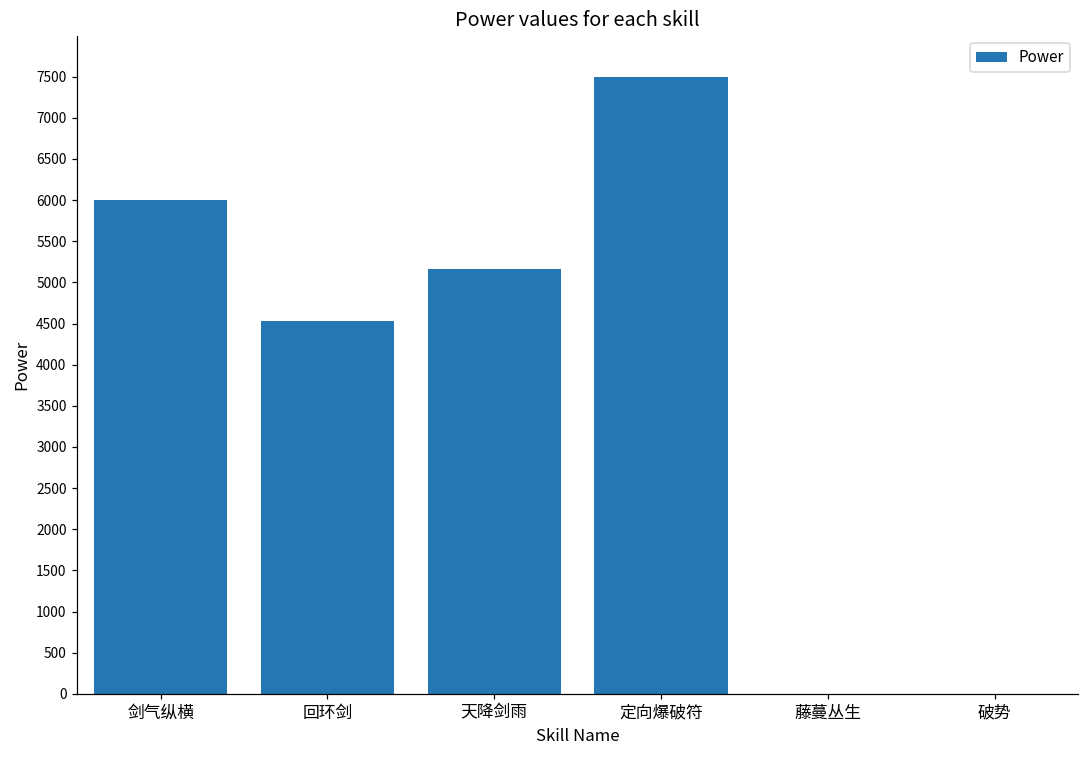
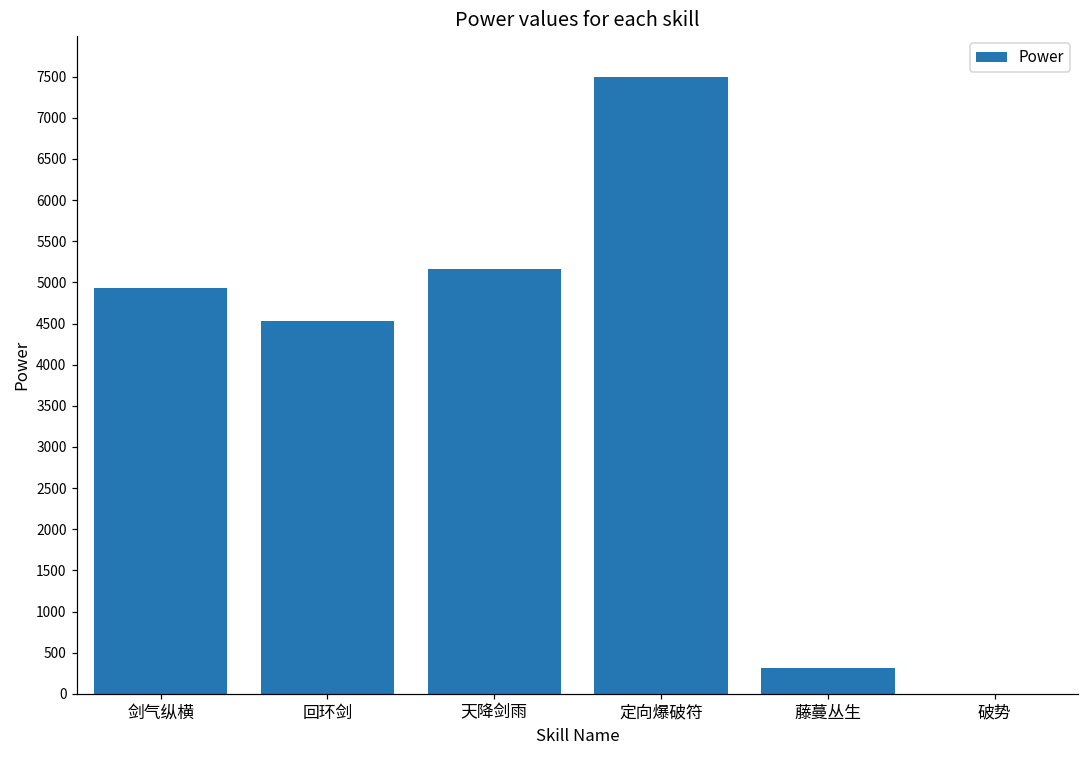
  {
-   "剑气纵横": 6000,
+   "剑气纵横": 4900,
    "回环剑": 4500,
    "天降剑雨": 5200,
    "定向爆破符": 7500,
-   "藤蔓丛生": 0,
+   "藤蔓丛生": 300,
    "破势": 0
  }
